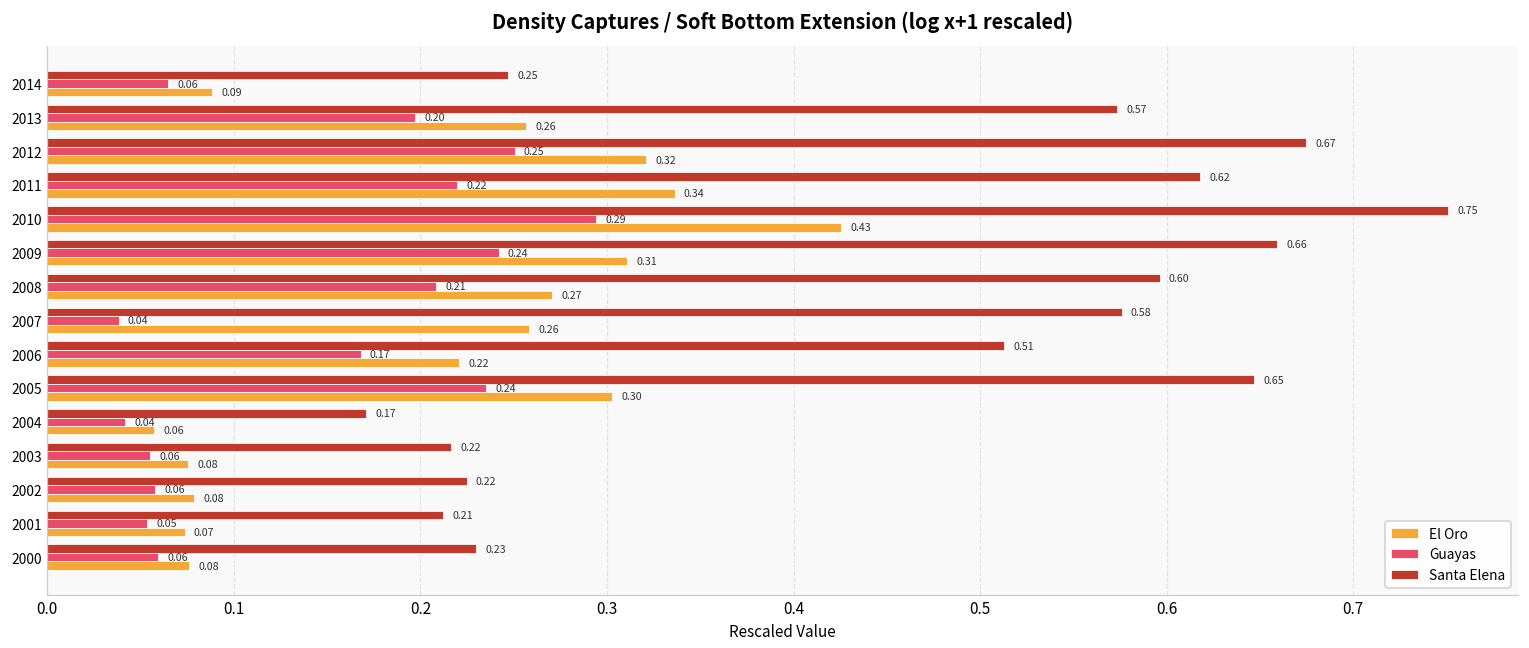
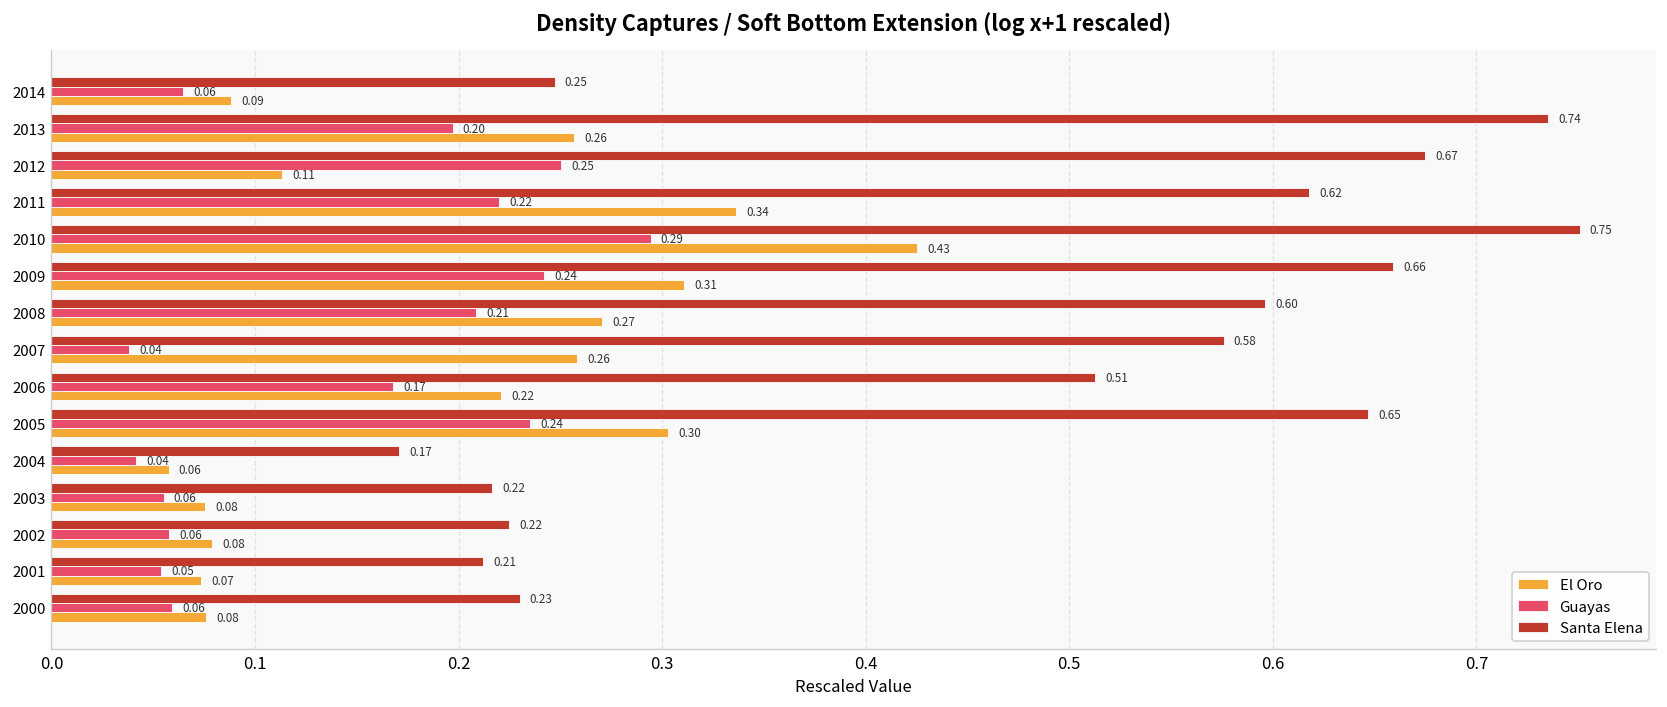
  {
    "El Oro": {
      "2014": 0.09,
      "2013": 0.26,
-     "2012": 0.32,
+     "2012": 0.11,
      "2011": 0.34,
      "2010": 0.43,
      "2009": 0.31,
      "2008": 0.27,
      "2007": 0.26,
      "2006": 0.22,
      "2005": 0.30,
      "2004": 0.06,
      "2003": 0.08,
      "2002": 0.08,
      "2001": 0.07,
      "2000": 0.08
    },
    "Guayas": {
      "2014": 0.06,
      "2013": 0.20,
      "2012": 0.25,
      "2011": 0.22,
      "2010": 0.29,
      "2009": 0.24,
      "2008": 0.21,
      "2007": 0.04,
      "2006": 0.17,
      "2005": 0.24,
      "2004": 0.04,
      "2003": 0.06,
      "2002": 0.06,
      "2001": 0.05,
      "2000": 0.06
    },
    "Santa Elena": {
      "2014": 0.25,
-     "2013": 0.57,
+     "2013": 0.74,
      "2012": 0.67,
      "2011": 0.62,
      "2010": 0.75,
      "2009": 0.66,
      "2008": 0.60,
      "2007": 0.58,
      "2006": 0.51,
      "2005": 0.65,
      "2004": 0.17,
      "2003": 0.22,
      "2002": 0.22,
      "2001": 0.21,
      "2000": 0.23
    }
  }
